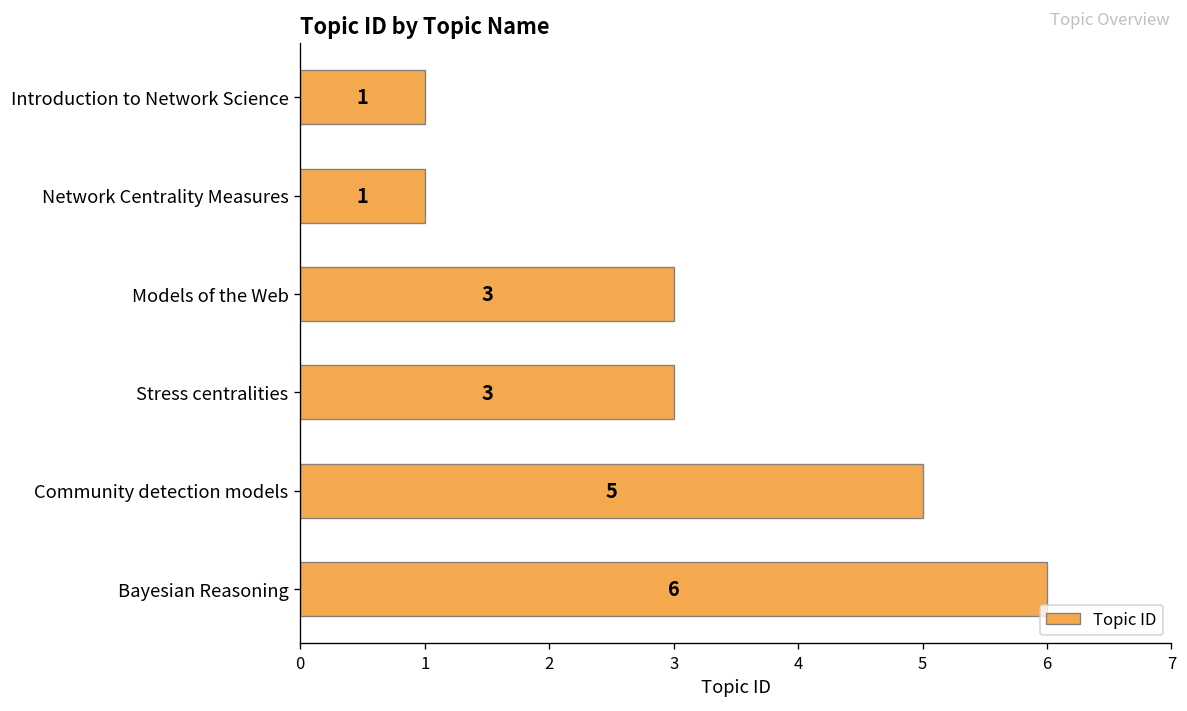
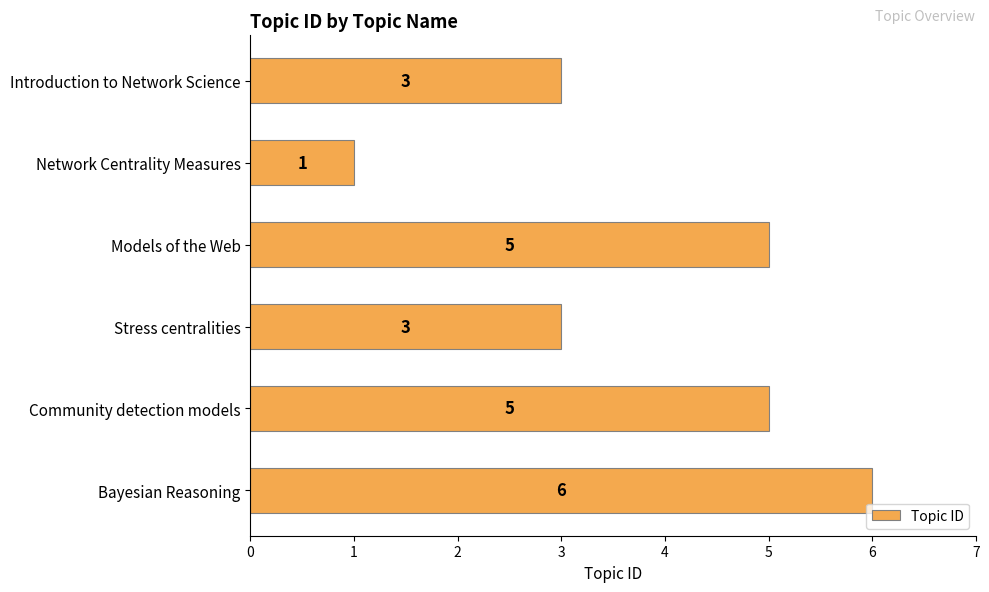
  {
-   "Introduction to Network Science": 1,
+   "Introduction to Network Science": 3,
    "Network Centrality Measures": 1,
-   "Models of the Web": 3,
+   "Models of the Web": 5,
    "Stress centralities": 3,
    "Community detection models": 5,
    "Bayesian Reasoning": 6
  }
